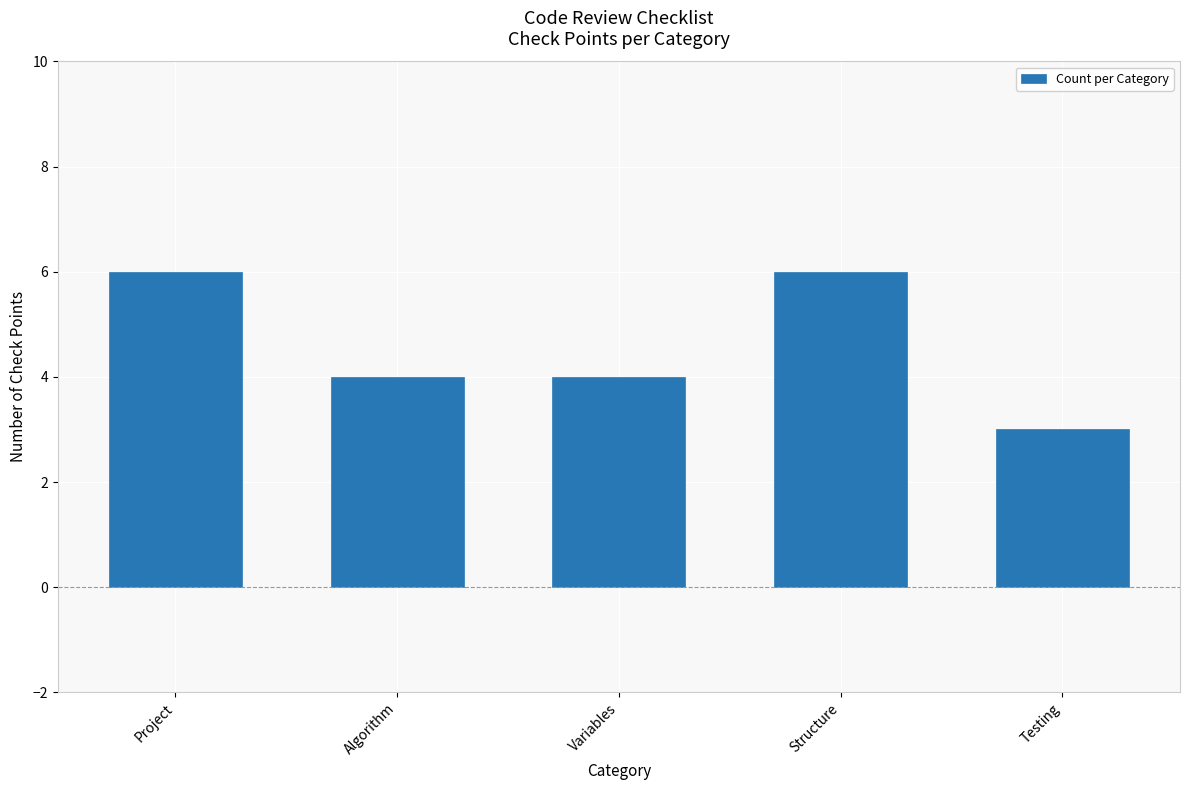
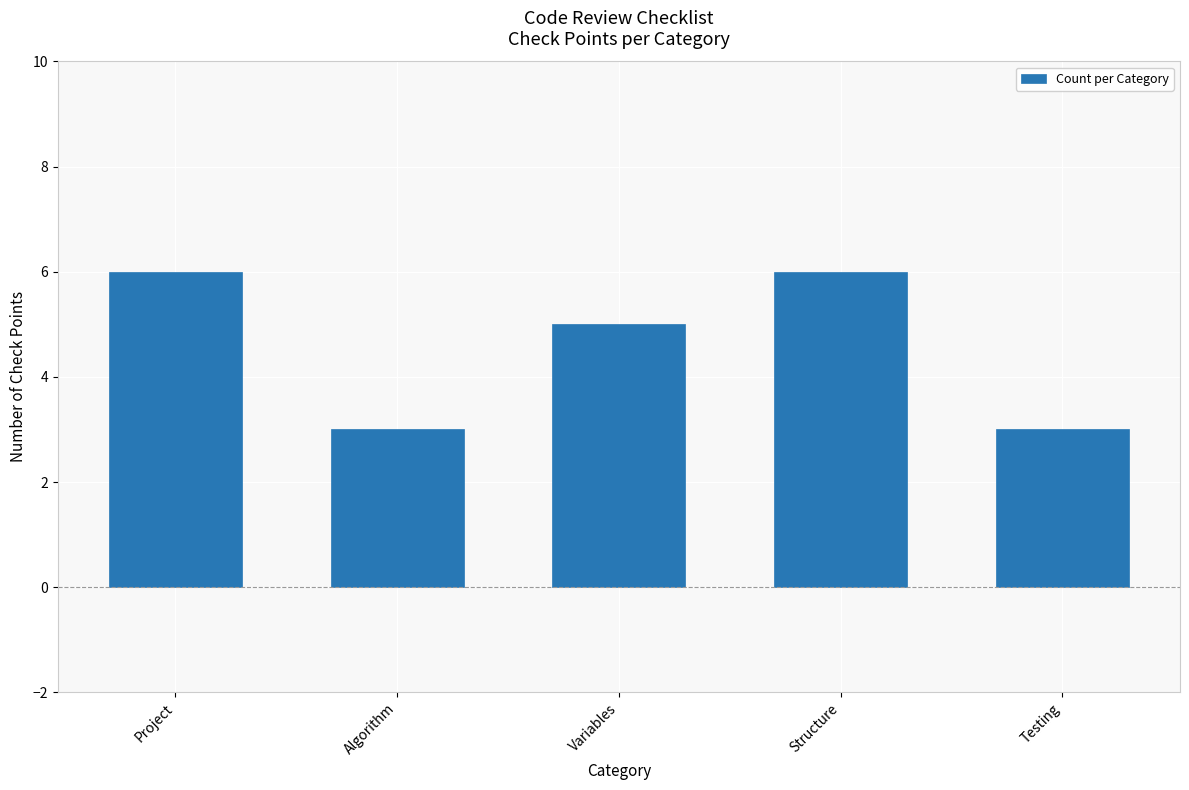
  {
    "Project": 6,
-   "Algorithm": 4,
-   "Variables": 4,
+   "Algorithm": 3,
+   "Variables": 5,
    "Structure": 6,
    "Testing": 3
  }
